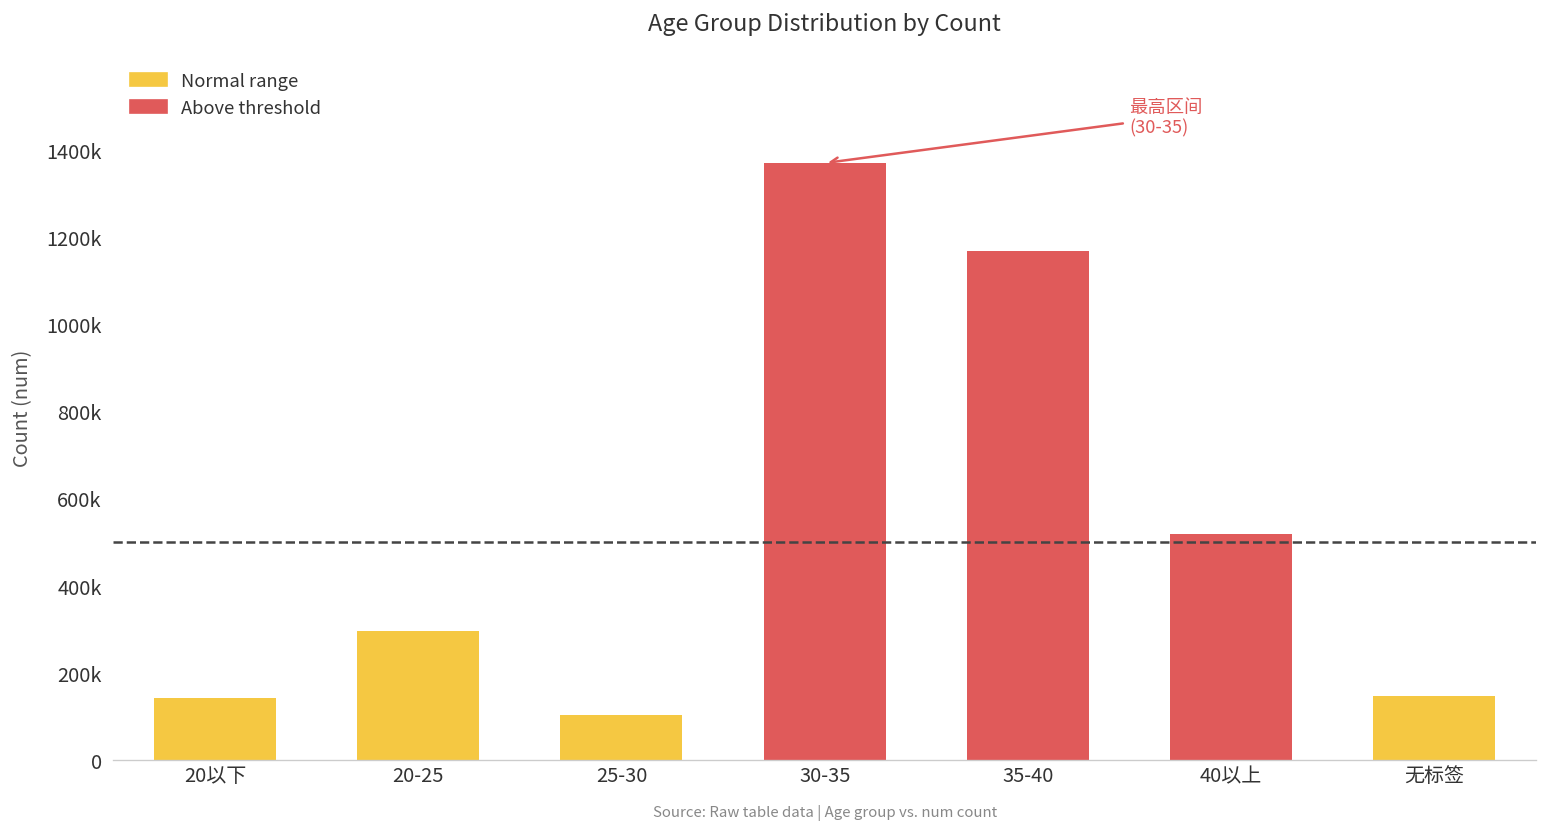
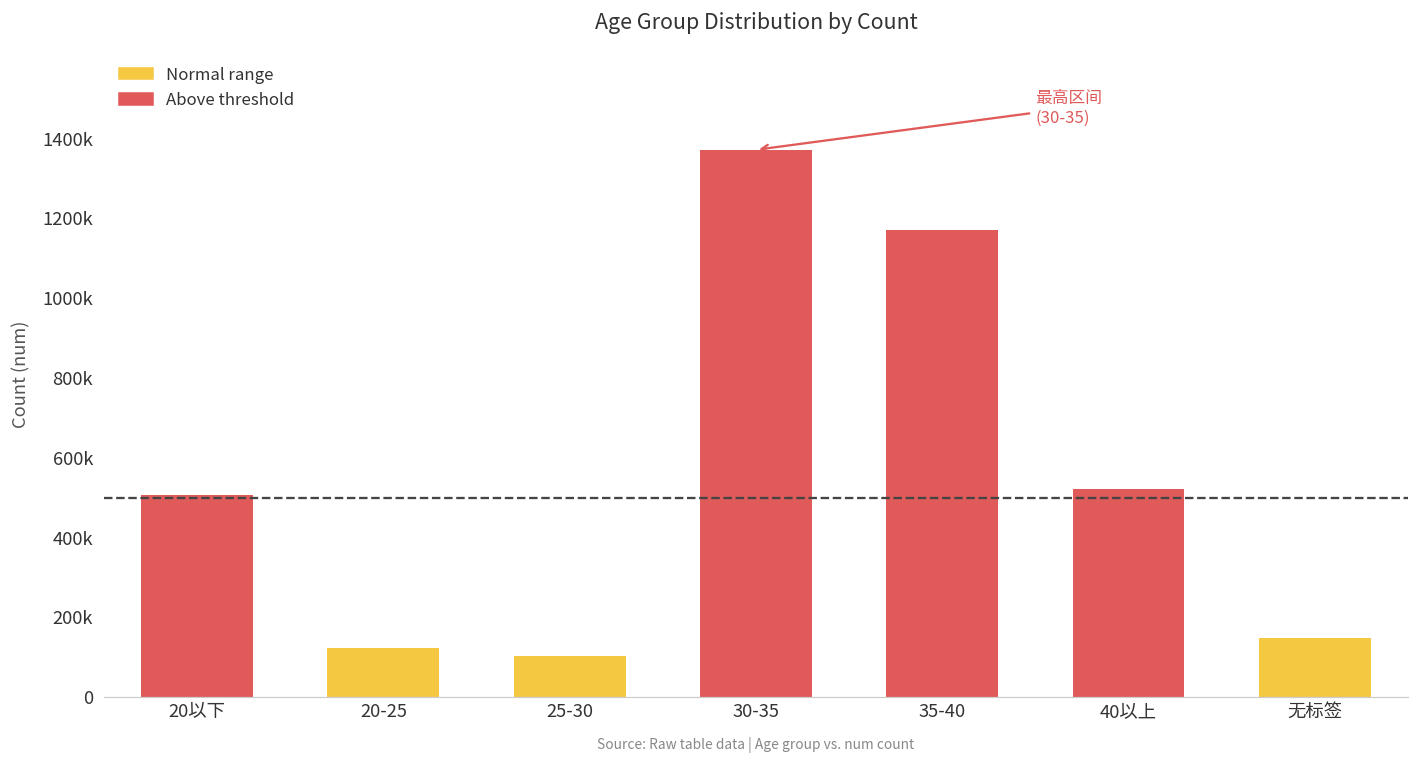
  {
-   "20以下": 140000,
-   "20-25": 300000,
+   "20以下": 510000,
+   "20-25": 120000,
    "25-30": 100000,
    "35-40": 1170000,
    "40以上": 520000,
    "无标签": 150000
  }
